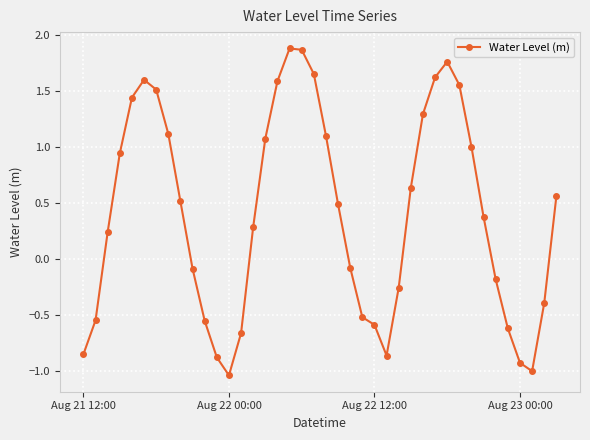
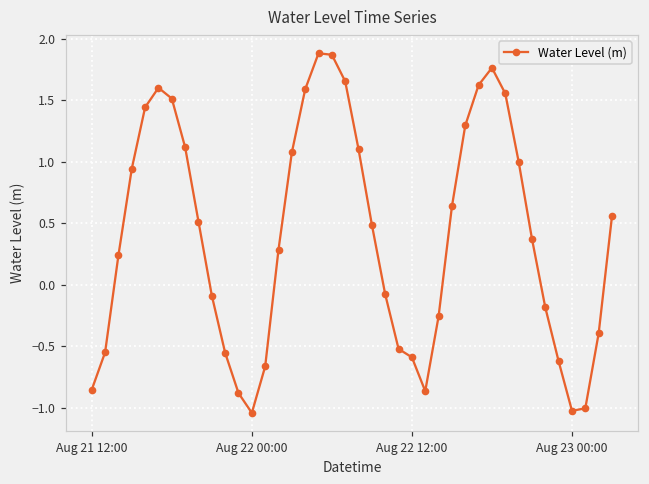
  {
    "Aug 21 12:00": -0.85,
    "Aug 22 00:00": -1.04,
    "Aug 22 12:00": -0.59,
-   "Aug 23 00:00": -0.93
+   "Aug 23 00:00": -1.03
  }
